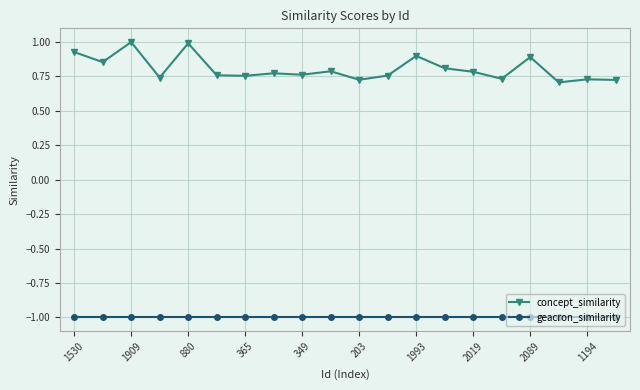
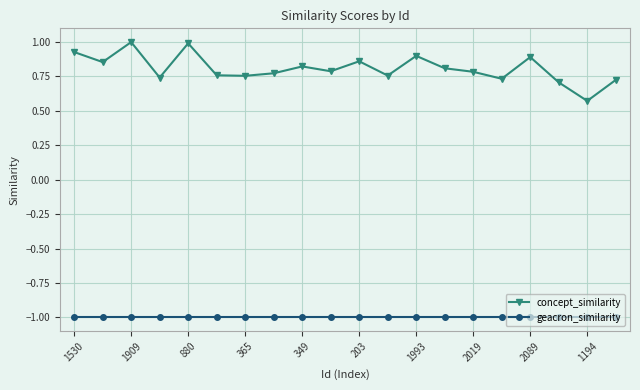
  {
    "concept_similarity": {
      "1530": 0.93,
      "1909": 1.00,
      "880": 0.99,
      "365": 0.75,
-     "349": 0.76,
-     "203": 0.73,
+     "349": 0.82,
+     "203": 0.86,
      "1993": 0.90,
      "2019": 0.78,
      "2089": 0.89,
-     "1194": 0.73
+     "1194": 0.57
    },
    "geacron_similarity": {
      "1530": -1.00,
      "1909": -1.00,
      "880": -1.00,
      "365": -1.00,
      "349": -1.00,
      "203": -1.00,
      "1993": -1.00,
      "2019": -1.00
    }
  }
